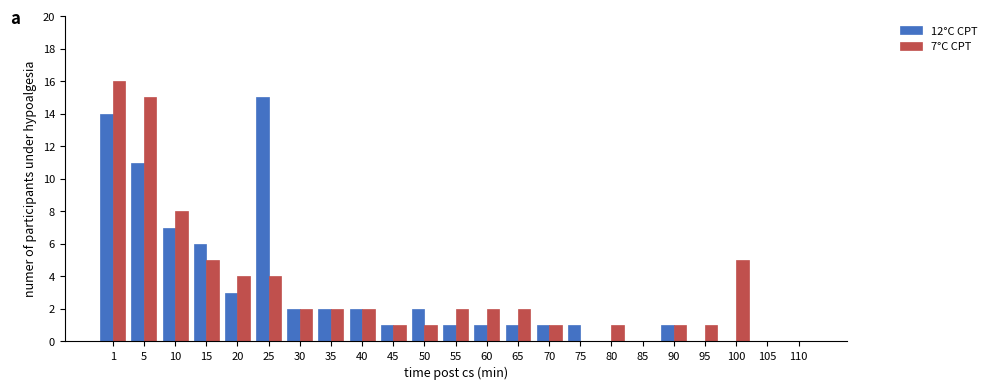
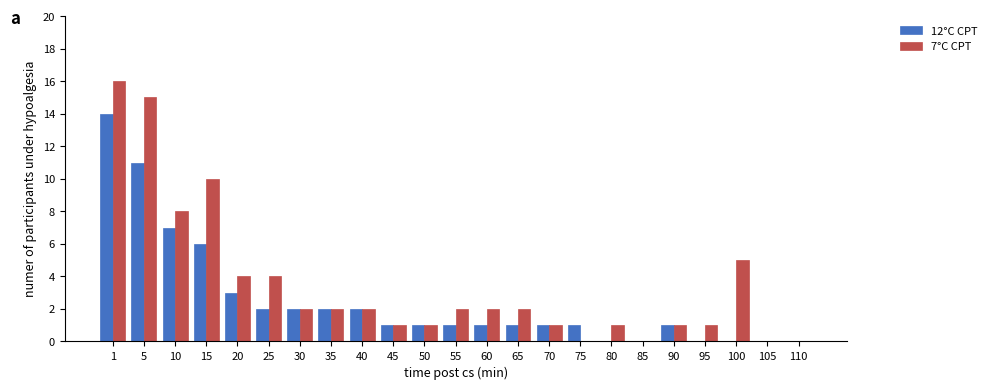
  {
    "12°C CPT": {
      "1": 14,
      "5": 11,
      "10": 7,
      "15": 6,
      "20": 3,
-     "25": 15,
+     "25": 2,
      "30": 2,
      "35": 2,
      "40": 2,
      "45": 1,
-     "50": 2,
+     "50": 1,
      "55": 1,
      "60": 1,
      "65": 1,
      "70": 1,
      "75": 1,
      "80": 0,
      "85": 0,
      "90": 1,
      "95": 0,
      "100": 0,
      "105": 0,
      "110": 0
    },
    "7°C CPT": {
      "1": 16,
      "5": 15,
      "10": 8,
-     "15": 5,
+     "15": 10,
      "20": 4,
      "25": 4,
      "30": 2,
      "35": 2,
      "40": 2,
      "45": 1,
      "50": 1,
      "55": 2,
      "60": 2,
      "65": 2,
      "70": 1,
      "75": 0,
      "80": 1,
      "85": 0,
      "90": 1,
      "95": 1,
      "100": 5,
      "105": 0,
      "110": 0
    }
  }
